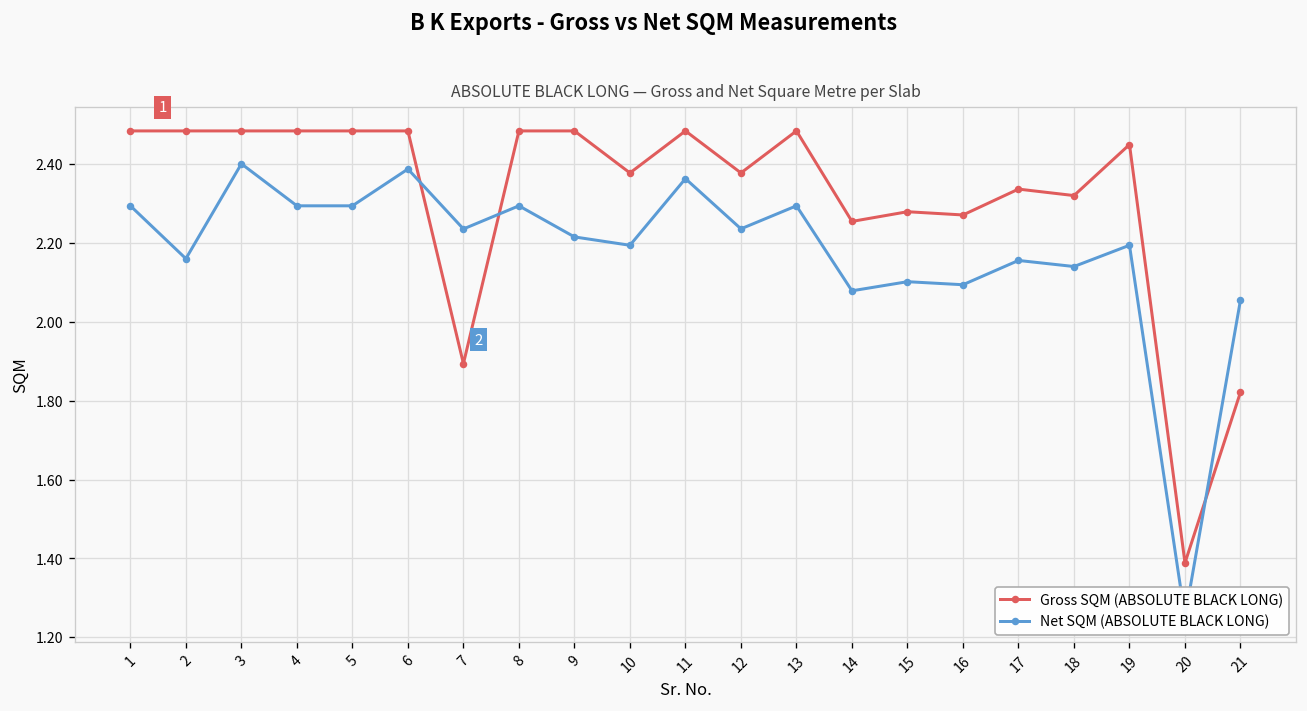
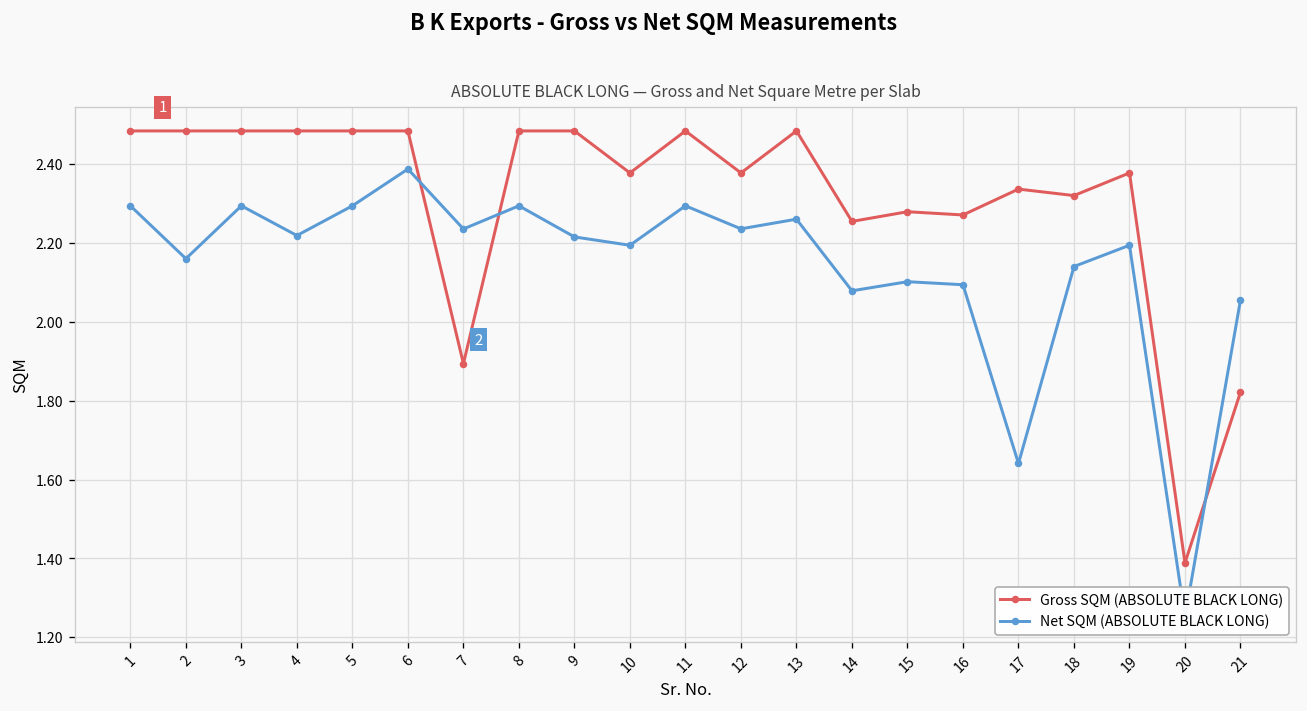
  {
    "Gross SQM (ABSOLUTE BLACK LONG)": {
      "1": 2.48,
      "3": 2.48,
      "4": 2.48,
      "5": 2.48,
      "6": 2.48,
      "8": 2.48,
      "9": 2.48,
      "10": 2.38,
      "11": 2.48,
      "12": 2.38,
      "13": 2.48,
      "14": 2.26,
      "15": 2.28,
      "16": 2.27,
      "17": 2.34,
      "18": 2.32,
-     "19": 2.45,
+     "19": 2.38,
      "20": 1.39,
      "21": 1.82
    },
    "Net SQM (ABSOLUTE BLACK LONG)": {
      "1": 2.29,
      "2": 2.16,
-     "3": 2.40,
-     "4": 2.29,
+     "3": 2.29,
+     "4": 2.22,
      "5": 2.29,
      "6": 2.39,
      "7": 2.24,
      "8": 2.29,
      "9": 2.22,
      "10": 2.19,
-     "11": 2.36,
+     "11": 2.29,
      "12": 2.24,
-     "13": 2.29,
+     "13": 2.26,
      "14": 2.08,
      "15": 2.10,
      "16": 2.09,
-     "17": 2.16,
+     "17": 1.64,
      "18": 2.14,
      "19": 2.19,
      "21": 2.06
    }
  }
